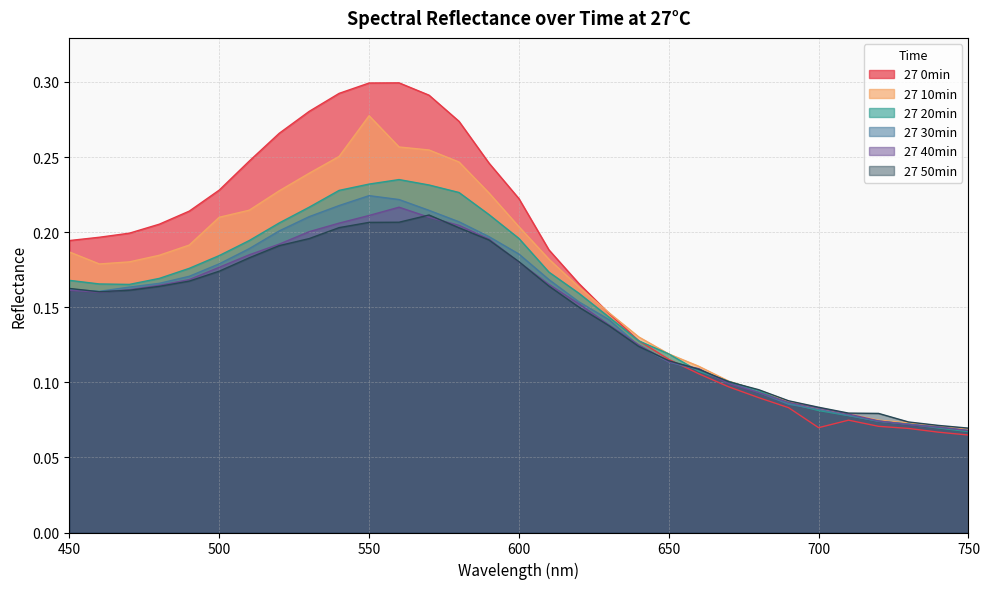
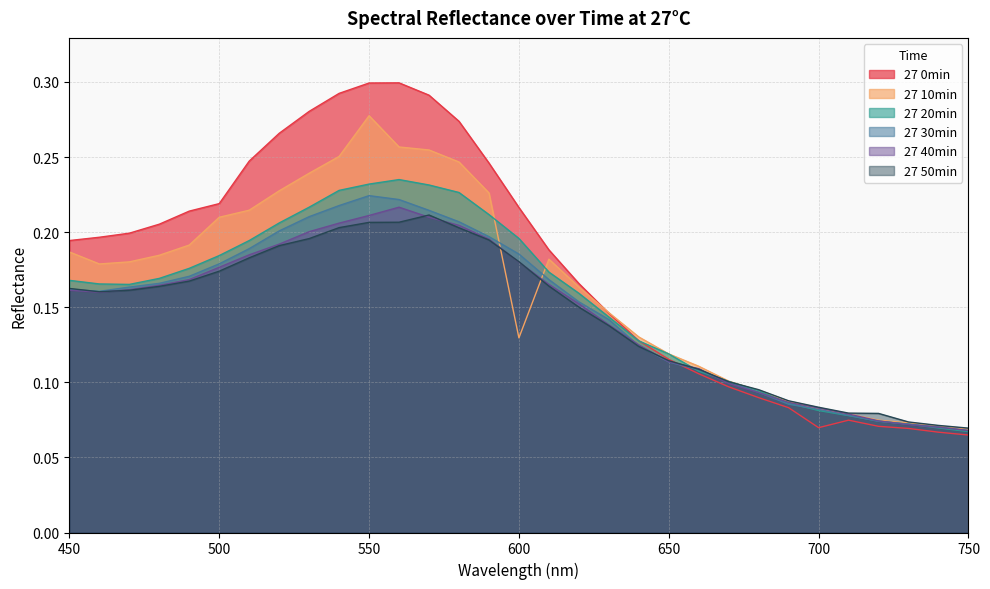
  {
    "27 0min": {
      "450": 0.194,
-     "500": 0.228,
+     "500": 0.219,
      "550": 0.299,
-     "600": 0.222,
+     "600": 0.216,
      "700": 0.070,
      "750": 0.065
    },
    "27 10min": {
      "450": 0.187,
      "500": 0.210,
      "550": 0.278,
-     "600": 0.204
+     "600": 0.130
    }
  }
